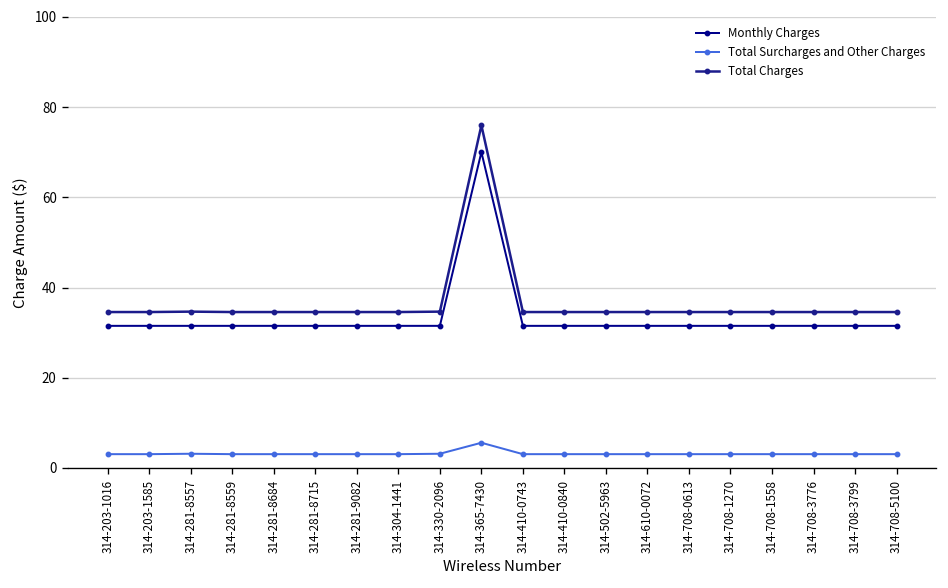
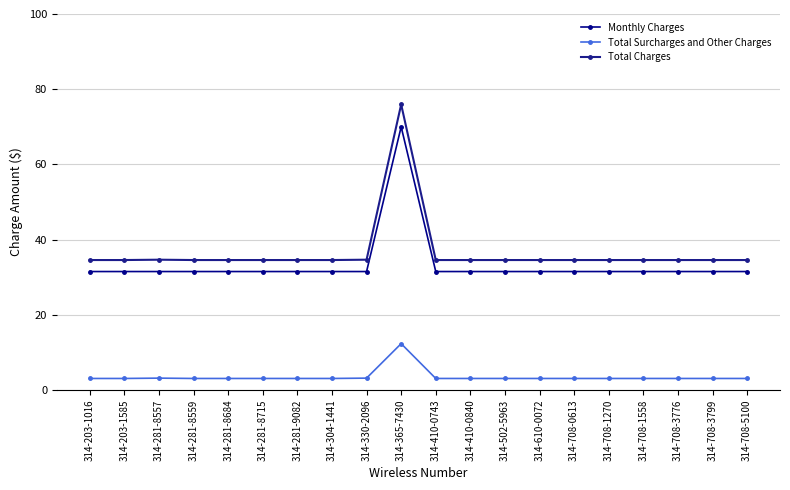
  {
    "Total Surcharges and Other Charges": {
      "314-203-1016": 3,
      "314-203-1585": 3,
      "314-281-8557": 3,
      "314-281-8559": 3,
      "314-281-8684": 3,
      "314-281-8715": 3,
      "314-281-9082": 3,
      "314-304-1441": 3,
      "314-330-2096": 3,
-     "314-365-7430": 6,
+     "314-365-7430": 12,
      "314-410-0743": 3,
      "314-410-0840": 3,
      "314-502-5963": 3,
      "314-610-0072": 3,
      "314-708-0613": 3,
      "314-708-1270": 3,
      "314-708-1558": 3,
      "314-708-3776": 3,
      "314-708-3799": 3,
      "314-708-5100": 3
    }
  }
